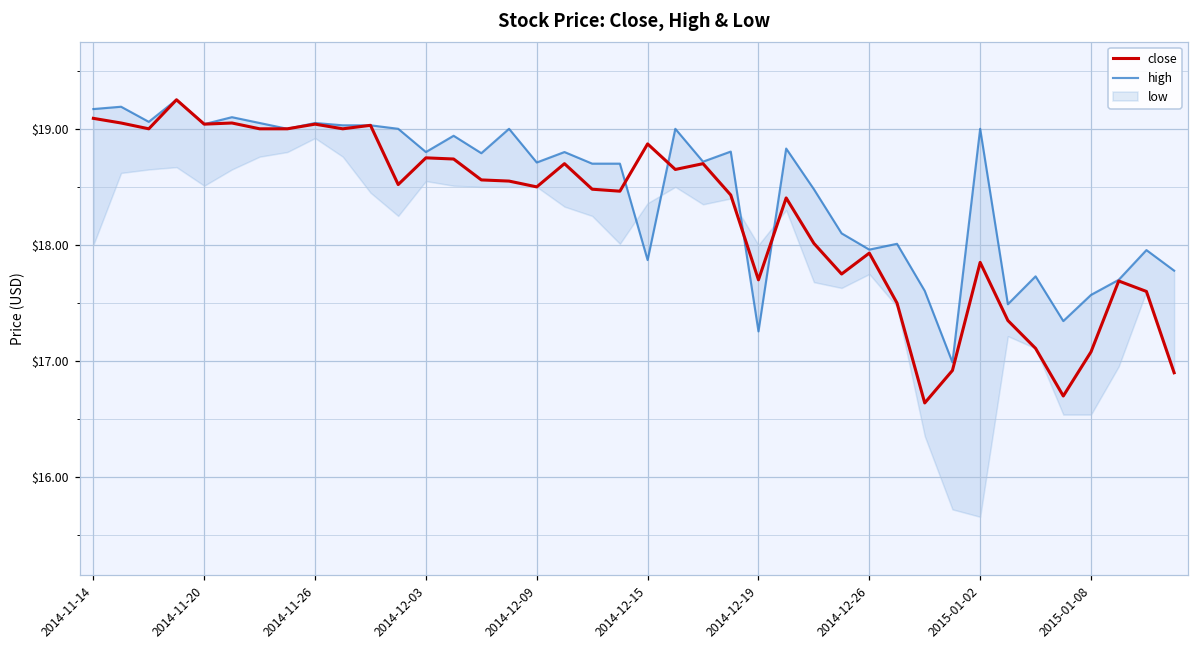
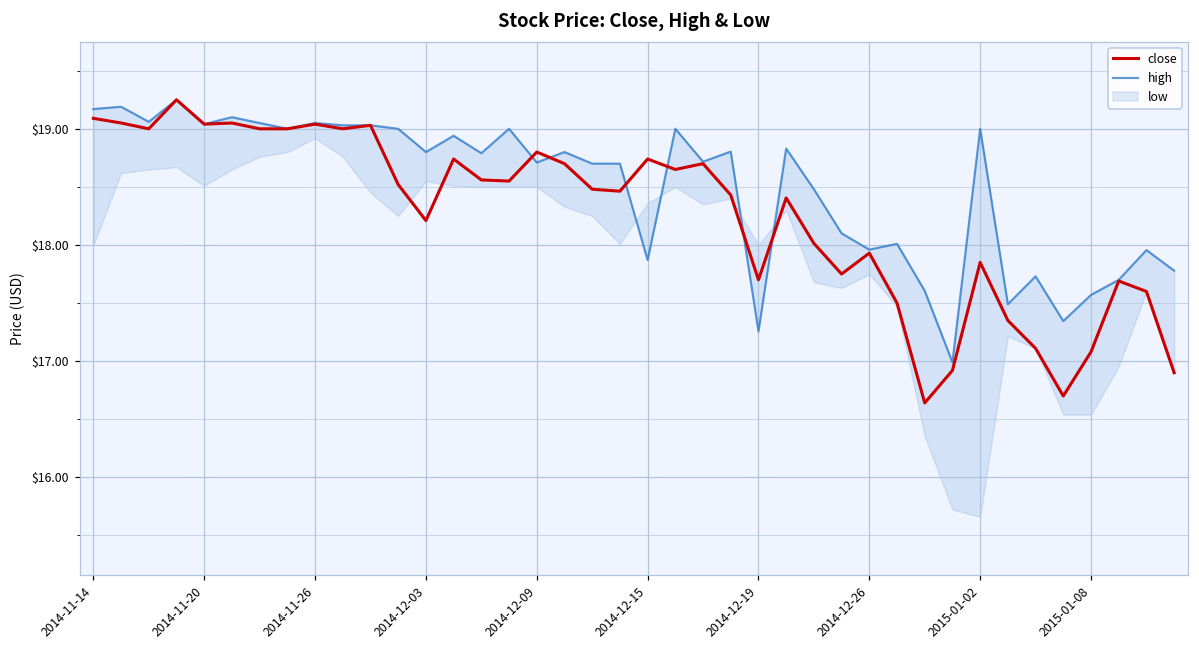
  {
    "close": {
      "2014-11-14": "$19.09",
-     "2014-12-03": "$18.75",
-     "2014-12-09": "$18.5",
-     "2014-12-15": "$18.87",
+     "2014-12-03": "$18.21",
+     "2014-12-09": "$18.8",
+     "2014-12-15": "$18.74",
      "2014-12-19": "$17.70",
      "2014-12-26": "$17.93",
      "2015-01-02": "$17.85",
      "2015-01-08": "$17.08"
    }
  }
